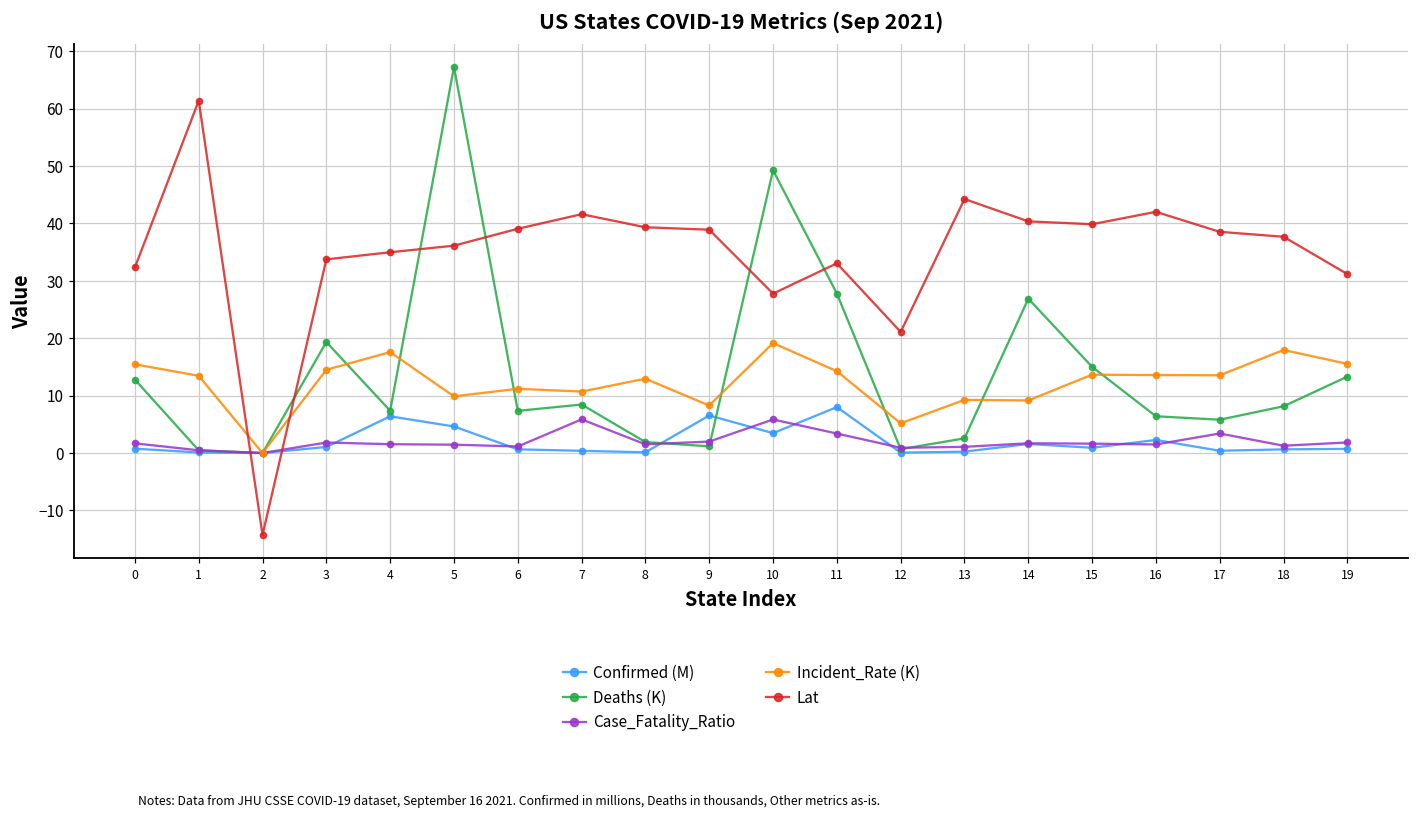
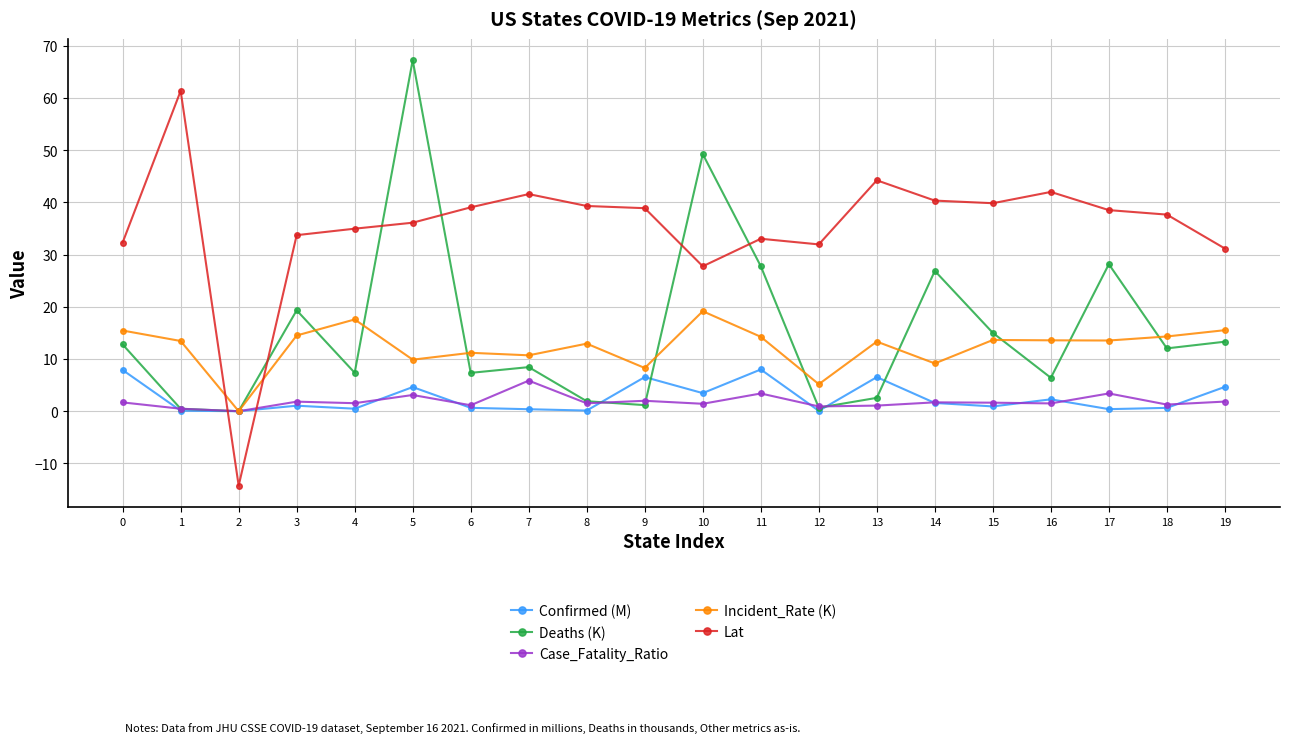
  {
    "Confirmed (M)": {
-     "0": 1,
+     "0": 8,
      "3": 1,
-     "4": 6,
+     "4": 0,
      "5": 5,
      "6": 1,
      "7": 0,
      "8": 0,
      "9": 7,
      "10": 3,
      "11": 8,
      "12": 0,
-     "13": 0,
+     "13": 7,
      "15": 1,
      "16": 2,
      "17": 0,
      "18": 1,
-     "19": 1
+     "19": 5
    },
    "Deaths (K)": {
      "0": 13,
      "3": 19,
      "4": 7,
      "5": 67,
      "6": 7,
      "7": 8,
      "9": 1,
      "10": 49,
      "11": 28,
      "13": 3,
      "14": 27,
      "15": 15,
      "16": 6,
-     "17": 6,
-     "18": 8,
+     "17": 28,
+     "18": 12,
      "19": 13
    },
    "Case_Fatality_Ratio": {
      "0": 2,
      "3": 2,
      "4": 2,
-     "5": 1,
+     "5": 3,
      "6": 1,
      "7": 6,
      "9": 2,
-     "10": 6,
+     "10": 1,
      "11": 3,
      "13": 1,
      "15": 2,
      "16": 1,
      "17": 3,
      "18": 1,
      "19": 2
    },
    "Incident_Rate (K)": {
      "0": 15,
      "1": 13,
      "3": 15,
      "4": 18,
      "5": 10,
      "6": 11,
      "7": 11,
      "8": 13,
      "9": 8,
      "10": 19,
      "11": 14,
      "12": 5,
-     "13": 9,
+     "13": 13,
      "14": 9,
      "15": 14,
      "16": 14,
      "17": 14,
-     "18": 18,
+     "18": 14,
      "19": 16
    },
    "Lat": {
      "0": 32,
      "1": 61,
      "2": -14,
      "3": 34,
      "4": 35,
      "5": 36,
      "6": 39,
      "7": 42,
      "8": 39,
      "9": 39,
      "10": 28,
      "11": 33,
-     "12": 21,
+     "12": 32,
      "13": 44,
      "14": 40,
      "15": 40,
      "16": 42,
      "17": 39,
      "18": 38,
      "19": 31
    }
  }
